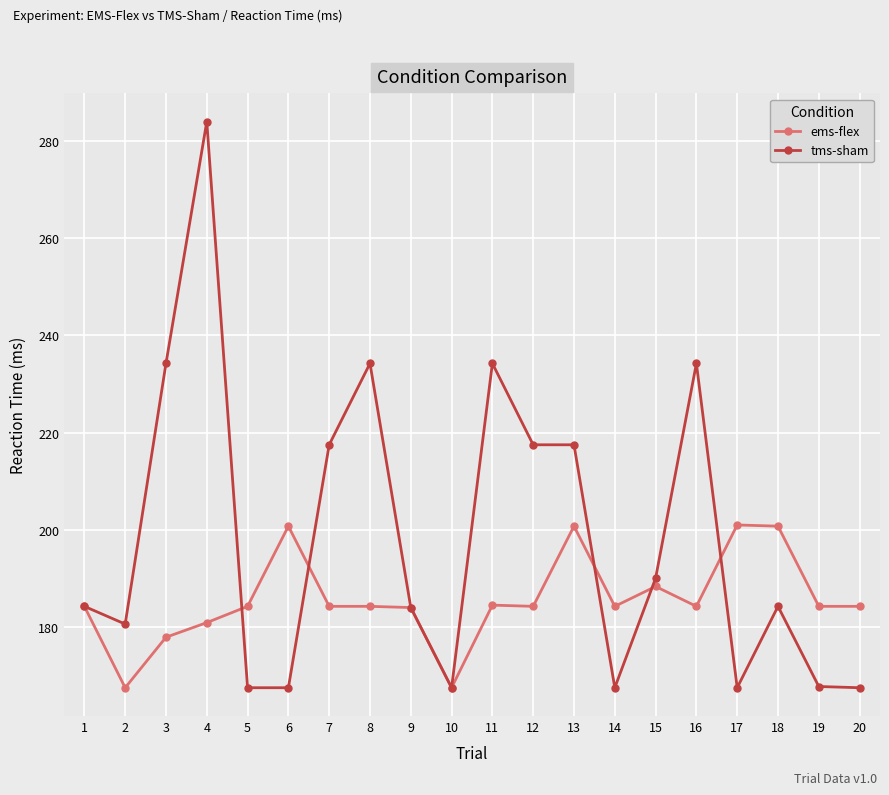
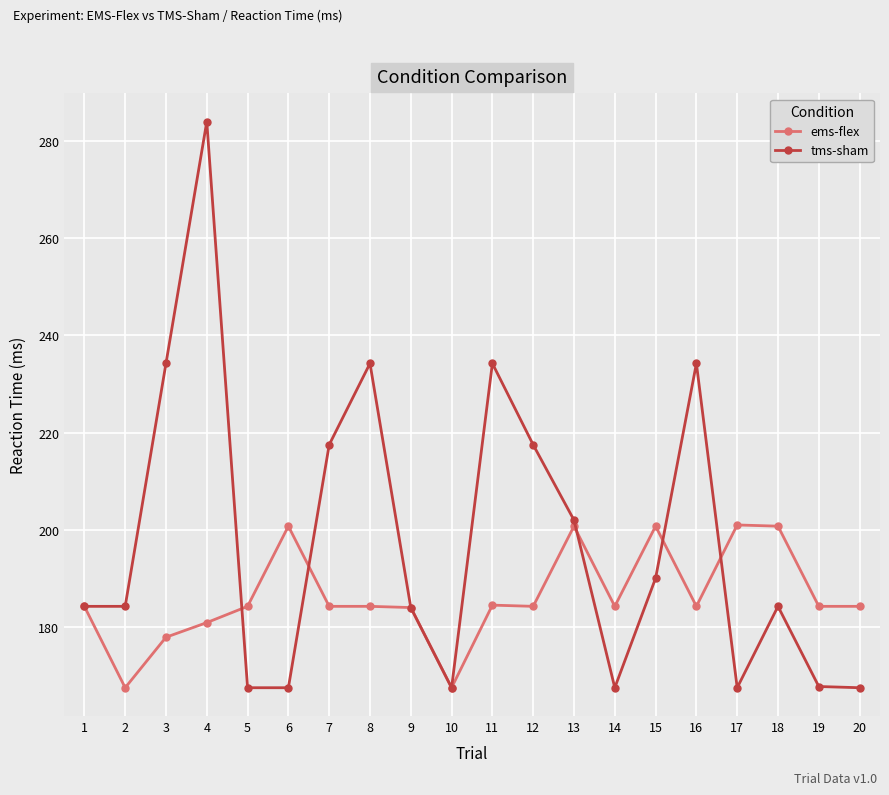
  {
    "ems-flex": {
      "2": 168,
      "3": 178,
      "4": 181,
      "5": 184,
      "6": 201,
      "7": 184,
      "8": 184,
      "11": 185,
      "12": 184,
      "13": 201,
      "14": 184,
-     "15": 188,
+     "15": 201,
      "16": 184,
      "17": 201,
      "18": 201,
      "19": 184,
      "20": 184
    },
    "tms-sham": {
-     "2": 181,
+     "2": 184,
      "3": 234,
      "4": 284,
      "5": 168,
      "6": 168,
      "7": 218,
      "8": 234,
      "11": 234,
      "12": 218,
-     "13": 218,
+     "13": 202,
      "14": 168,
      "15": 190,
      "16": 234,
      "17": 168,
      "18": 184,
      "19": 168,
      "20": 168
    }
  }
